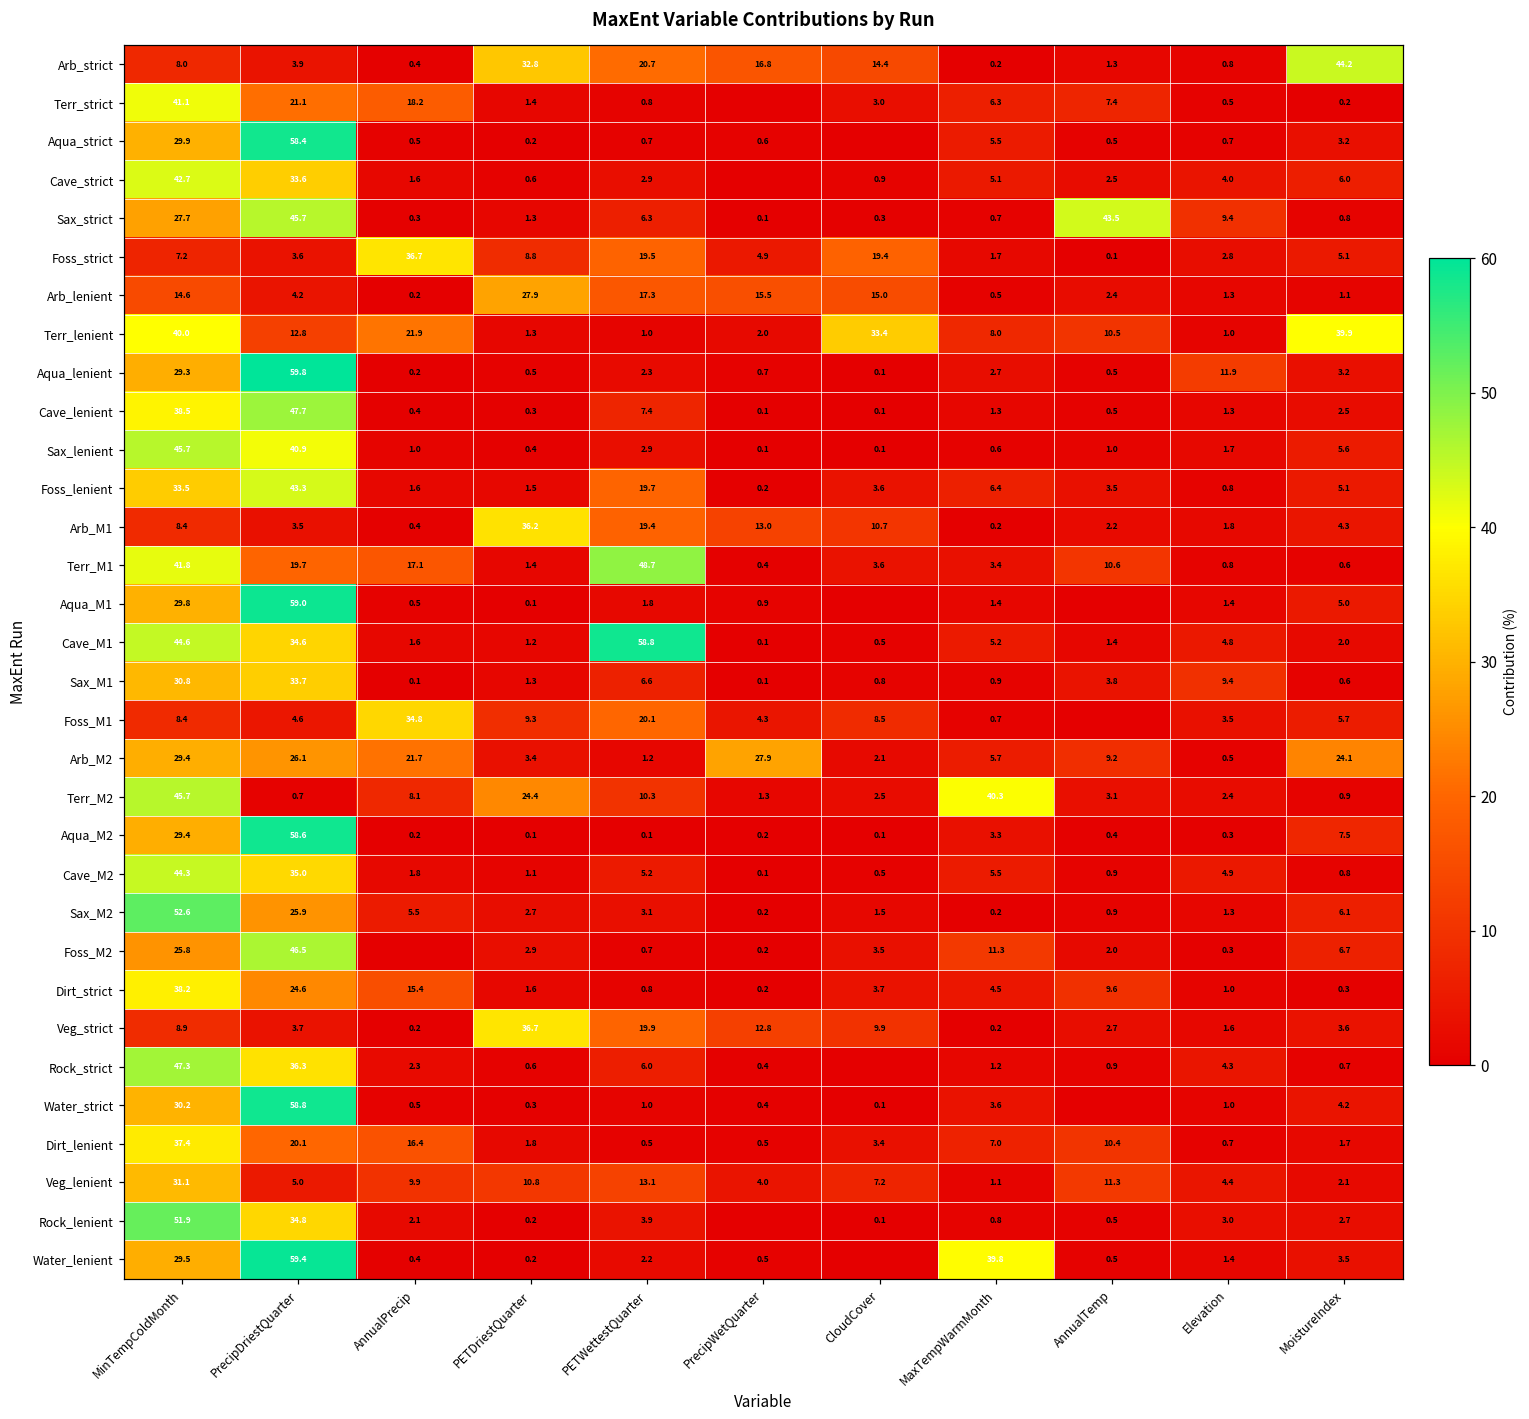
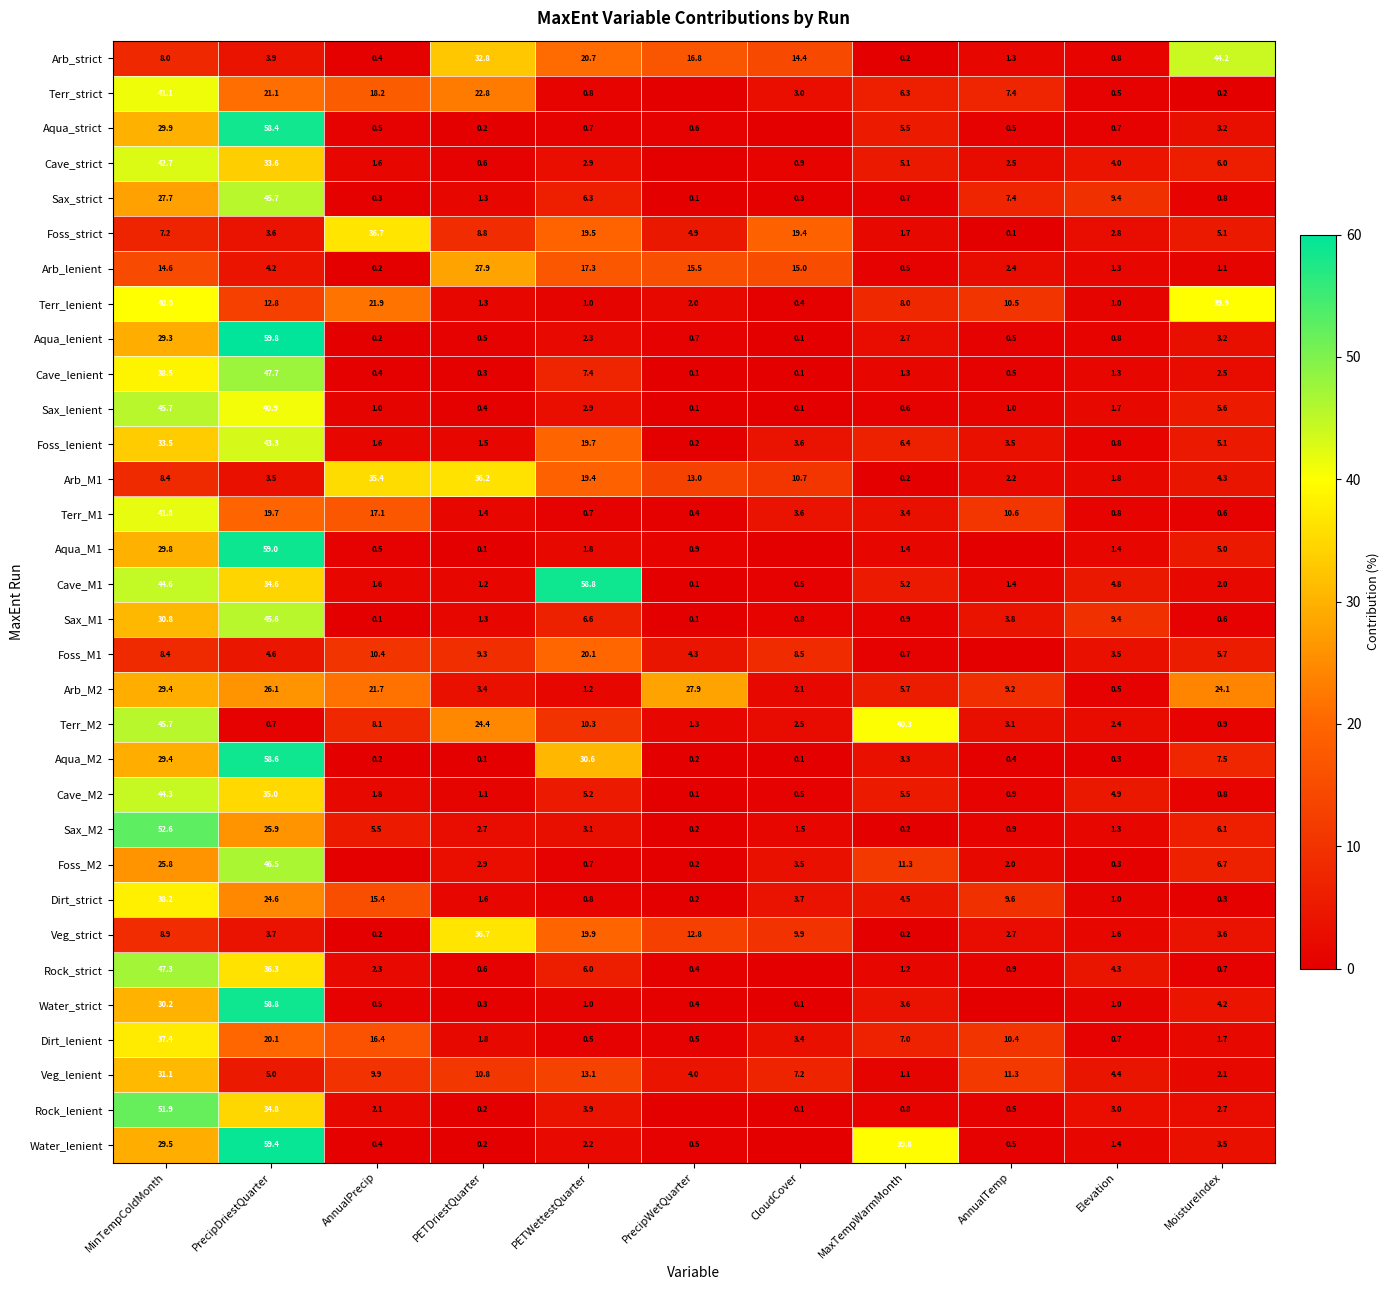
  {
    "Terr_strict": {
      "MinTempColdMonth": 41.1,
      "PrecipDriestQuarter": 21.1,
      "AnnualPrecip": 18.2,
-     "PETDriestQuarter": 1.4,
+     "PETDriestQuarter": 22.8,
      "PETWettestQuarter": 0.8,
      "CloudCover": 3.0,
      "MaxTempWarmMonth": 6.3,
      "AnnualTemp": 7.4,
      "Elevation": 0.5,
      "MoistureIndex": 0.2
    },
    "Sax_strict": {
      "MinTempColdMonth": 27.7,
      "PrecipDriestQuarter": 45.7,
      "AnnualPrecip": 0.3,
      "PETDriestQuarter": 1.3,
      "PETWettestQuarter": 6.3,
      "PrecipWetQuarter": 0.1,
      "CloudCover": 0.3,
      "MaxTempWarmMonth": 0.7,
-     "AnnualTemp": 43.5,
+     "AnnualTemp": 7.4,
      "Elevation": 9.4,
      "MoistureIndex": 0.8
    },
    "Terr_lenient": {
      "MinTempColdMonth": 40.0,
      "PrecipDriestQuarter": 12.8,
      "AnnualPrecip": 21.9,
      "PETDriestQuarter": 1.3,
      "PETWettestQuarter": 1.0,
      "PrecipWetQuarter": 2.0,
-     "CloudCover": 33.4,
+     "CloudCover": 0.4,
      "MaxTempWarmMonth": 8.0,
      "AnnualTemp": 10.5,
      "Elevation": 1.0,
      "MoistureIndex": 39.9
    },
    "Aqua_lenient": {
      "MinTempColdMonth": 29.3,
      "PrecipDriestQuarter": 59.8,
      "AnnualPrecip": 0.2,
      "PETDriestQuarter": 0.5,
      "PETWettestQuarter": 2.3,
      "PrecipWetQuarter": 0.7,
      "CloudCover": 0.1,
      "MaxTempWarmMonth": 2.7,
      "AnnualTemp": 0.5,
-     "Elevation": 11.9,
+     "Elevation": 0.8,
      "MoistureIndex": 3.2
    },
    "Arb_M1": {
      "MinTempColdMonth": 8.4,
      "PrecipDriestQuarter": 3.5,
-     "AnnualPrecip": 0.4,
+     "AnnualPrecip": 35.4,
      "PETDriestQuarter": 36.2,
      "PETWettestQuarter": 19.4,
      "PrecipWetQuarter": 13.0,
      "CloudCover": 10.7,
      "MaxTempWarmMonth": 0.2,
      "AnnualTemp": 2.2,
      "Elevation": 1.8,
      "MoistureIndex": 4.3
    },
    "Terr_M1": {
      "MinTempColdMonth": 41.8,
      "PrecipDriestQuarter": 19.7,
      "AnnualPrecip": 17.1,
      "PETDriestQuarter": 1.4,
-     "PETWettestQuarter": 48.7,
+     "PETWettestQuarter": 0.7,
      "PrecipWetQuarter": 0.4,
      "CloudCover": 3.6,
      "MaxTempWarmMonth": 3.4,
      "AnnualTemp": 10.6,
      "Elevation": 0.8,
      "MoistureIndex": 0.6
    },
    "Sax_M1": {
      "MinTempColdMonth": 30.8,
-     "PrecipDriestQuarter": 33.7,
+     "PrecipDriestQuarter": 45.6,
      "AnnualPrecip": 0.1,
      "PETDriestQuarter": 1.3,
      "PETWettestQuarter": 6.6,
      "PrecipWetQuarter": 0.1,
      "CloudCover": 0.8,
      "MaxTempWarmMonth": 0.9,
      "AnnualTemp": 3.8,
      "Elevation": 9.4,
      "MoistureIndex": 0.6
    },
    "Foss_M1": {
      "MinTempColdMonth": 8.4,
      "PrecipDriestQuarter": 4.6,
-     "AnnualPrecip": 34.8,
+     "AnnualPrecip": 10.4,
      "PETDriestQuarter": 9.3,
      "PETWettestQuarter": 20.1,
      "PrecipWetQuarter": 4.3,
      "CloudCover": 8.5,
      "MaxTempWarmMonth": 0.7,
      "Elevation": 3.5,
      "MoistureIndex": 5.7
    },
    "Aqua_M2": {
      "MinTempColdMonth": 29.4,
      "PrecipDriestQuarter": 58.6,
      "AnnualPrecip": 0.2,
      "PETDriestQuarter": 0.1,
-     "PETWettestQuarter": 0.1,
+     "PETWettestQuarter": 30.6,
      "PrecipWetQuarter": 0.2,
      "CloudCover": 0.1,
      "MaxTempWarmMonth": 3.3,
      "AnnualTemp": 0.4,
      "Elevation": 0.3,
      "MoistureIndex": 7.5
    }
  }
